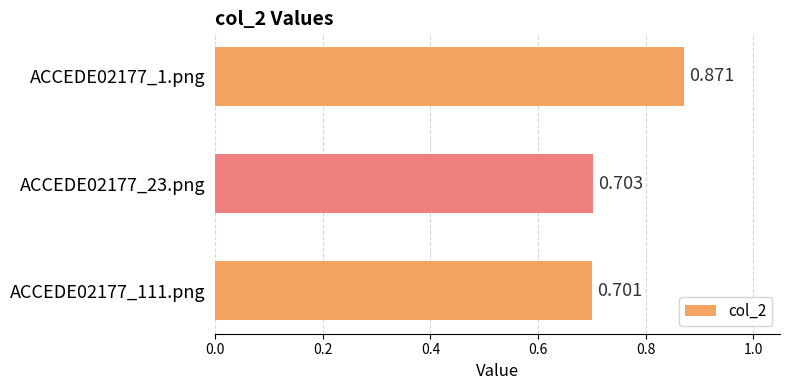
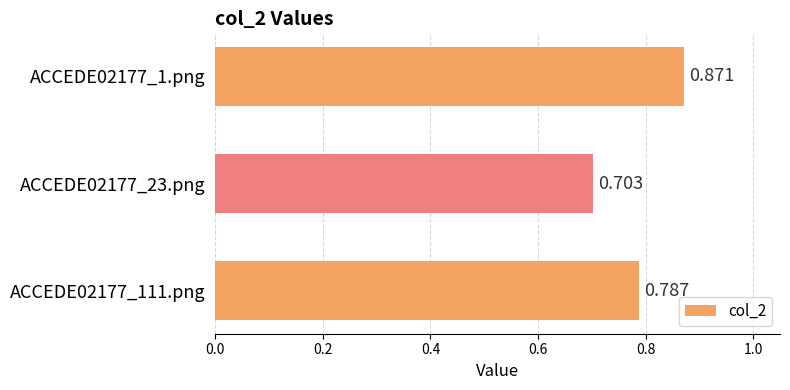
  {
    "ACCEDE02177_1.png": 0.871,
    "ACCEDE02177_23.png": 0.703,
-   "ACCEDE02177_111.png": 0.701
+   "ACCEDE02177_111.png": 0.787
  }
